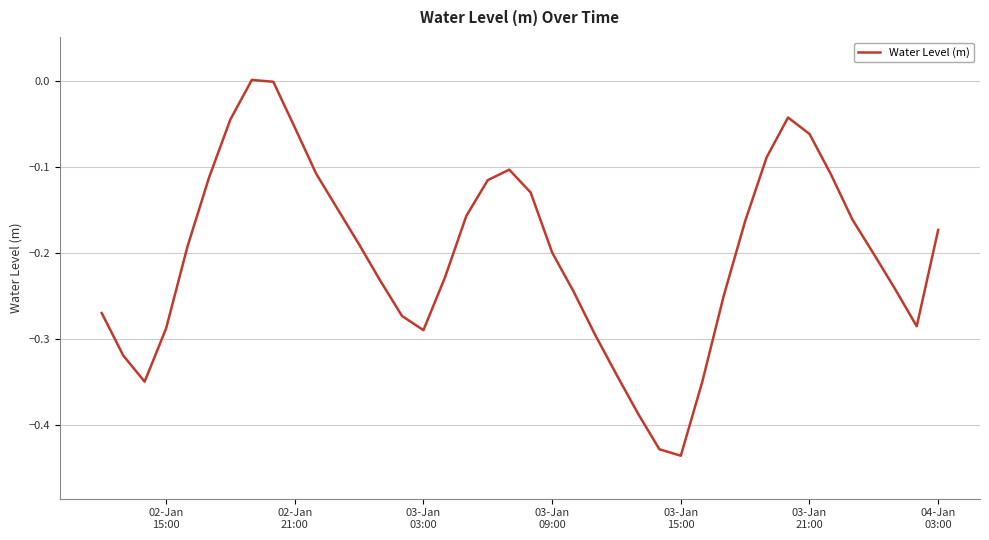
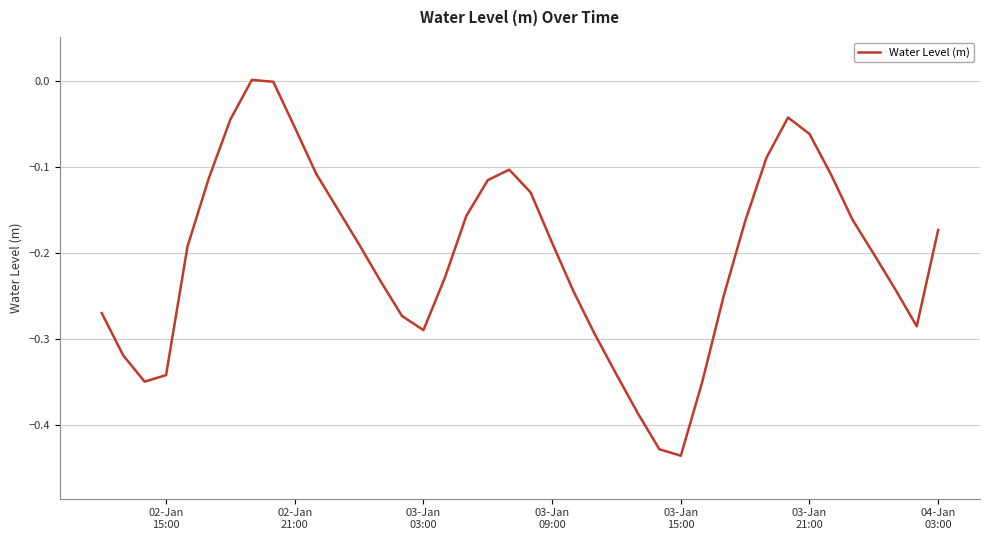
  {
-   "02-Jan 15:00": -0.29,
+   "02-Jan 15:00": -0.34,
    "02-Jan 21:00": -0.05,
    "03-Jan 03:00": -0.29,
-   "03-Jan 09:00": -0.20,
+   "03-Jan 09:00": -0.19,
    "03-Jan 15:00": -0.44,
    "03-Jan 21:00": -0.06,
    "04-Jan 03:00": -0.17
  }
